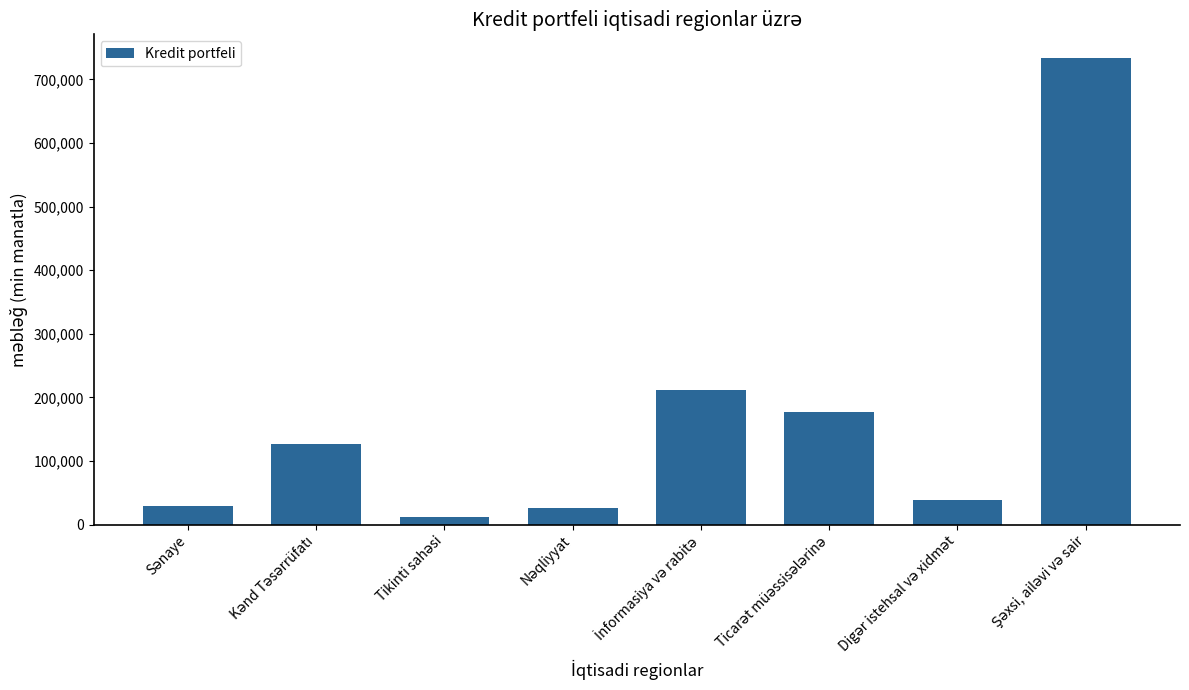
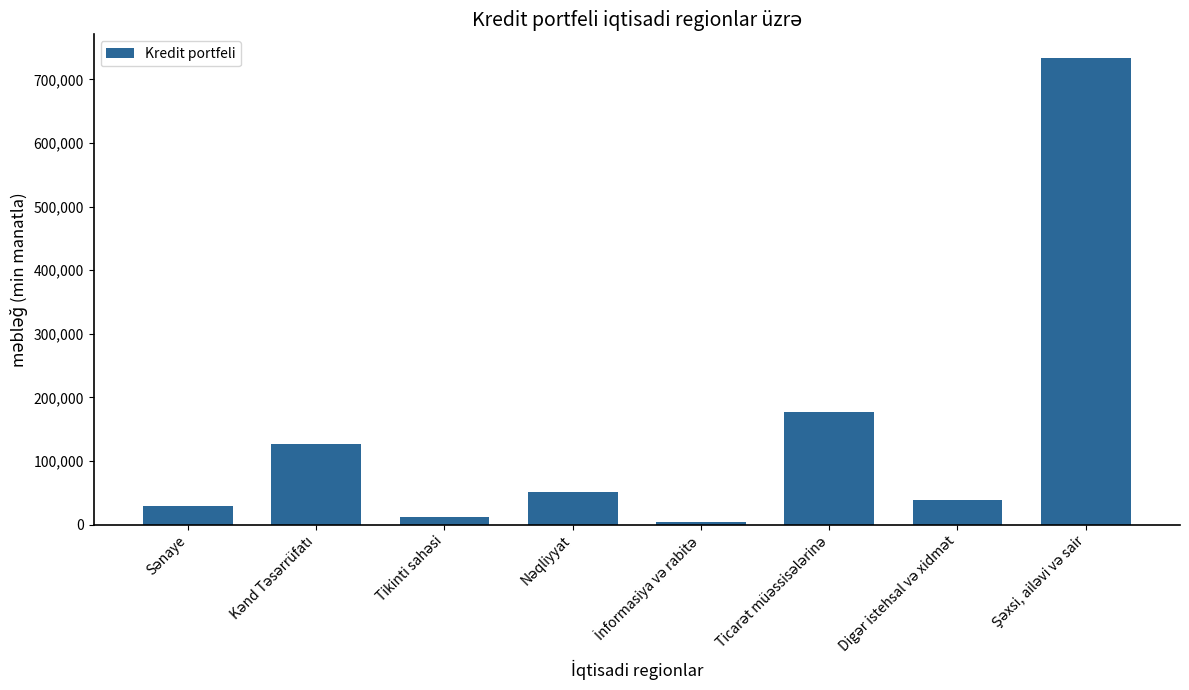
  {
    "Sənaye": "30,000",
    "Kənd Təsərrüfatı": "130,000",
    "Tikinti sahəsi": "10,000",
-   "Nəqliyyat": "30,000",
-   "İnformasiya və rabitə": "210,000",
+   "Nəqliyyat": "50,000",
+   "İnformasiya və rabitə": "0",
    "Ticarət müəssisələrinə": "180,000",
    "Digər istehsal və xidmət": "40,000",
    "Şəxsi, ailəvi və sair": "730,000"
  }
